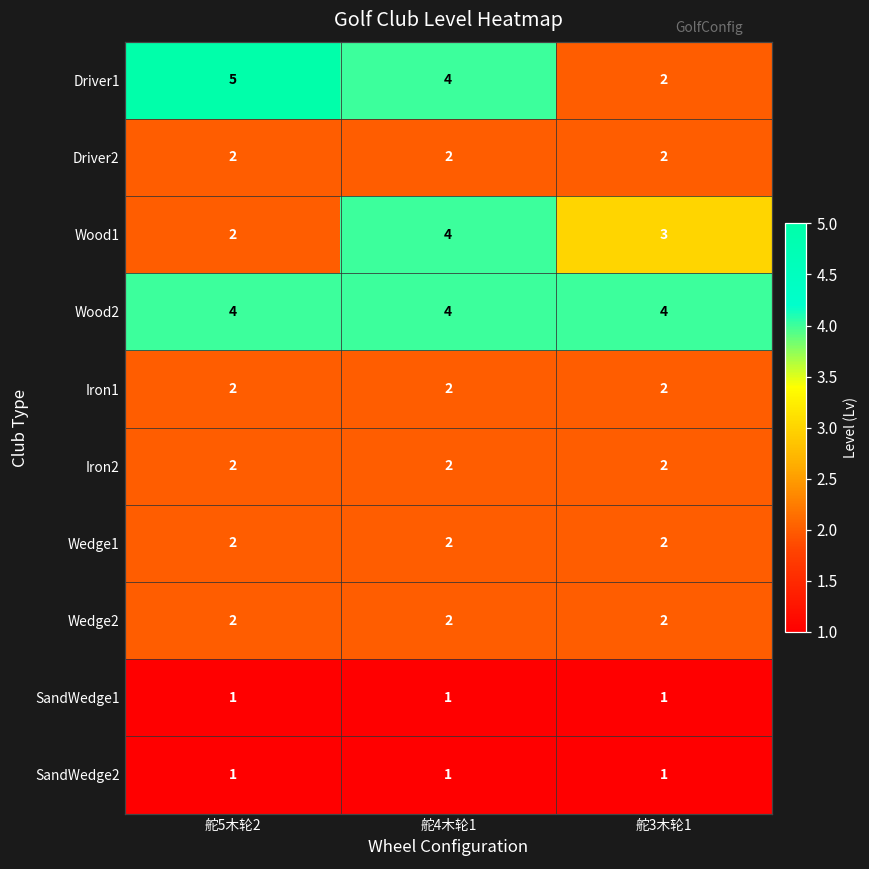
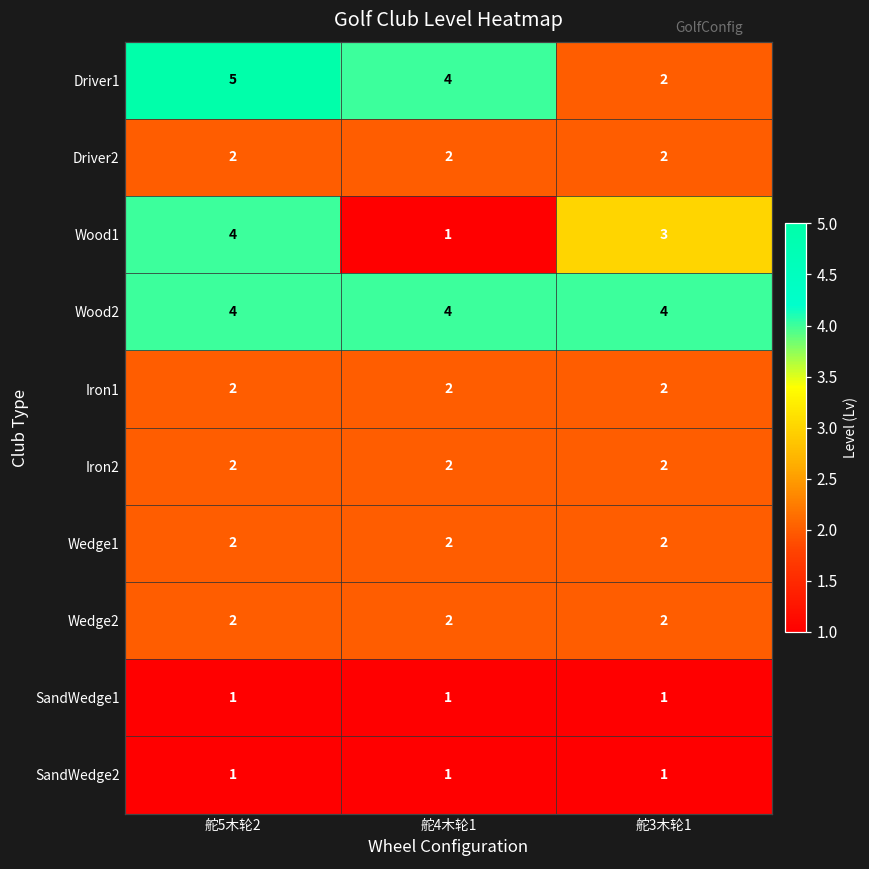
  {
    "Driver1": {
      "舵5木轮2": 5,
      "舵4木轮1": 4,
      "舵3木轮1": 2
    },
    "Driver2": {
      "舵5木轮2": 2,
      "舵4木轮1": 2,
      "舵3木轮1": 2
    },
    "Wood1": {
-     "舵5木轮2": 2,
-     "舵4木轮1": 4,
+     "舵5木轮2": 4,
+     "舵4木轮1": 1,
      "舵3木轮1": 3
    },
    "Wood2": {
      "舵5木轮2": 4,
      "舵4木轮1": 4,
      "舵3木轮1": 4
    },
    "Iron1": {
      "舵5木轮2": 2,
      "舵4木轮1": 2,
      "舵3木轮1": 2
    },
    "Iron2": {
      "舵5木轮2": 2,
      "舵4木轮1": 2,
      "舵3木轮1": 2
    },
    "Wedge1": {
      "舵5木轮2": 2,
      "舵4木轮1": 2,
      "舵3木轮1": 2
    },
    "Wedge2": {
      "舵5木轮2": 2,
      "舵4木轮1": 2,
      "舵3木轮1": 2
    },
    "SandWedge1": {
      "舵5木轮2": 1,
      "舵4木轮1": 1,
      "舵3木轮1": 1
    },
    "SandWedge2": {
      "舵5木轮2": 1,
      "舵4木轮1": 1,
      "舵3木轮1": 1
    }
  }
